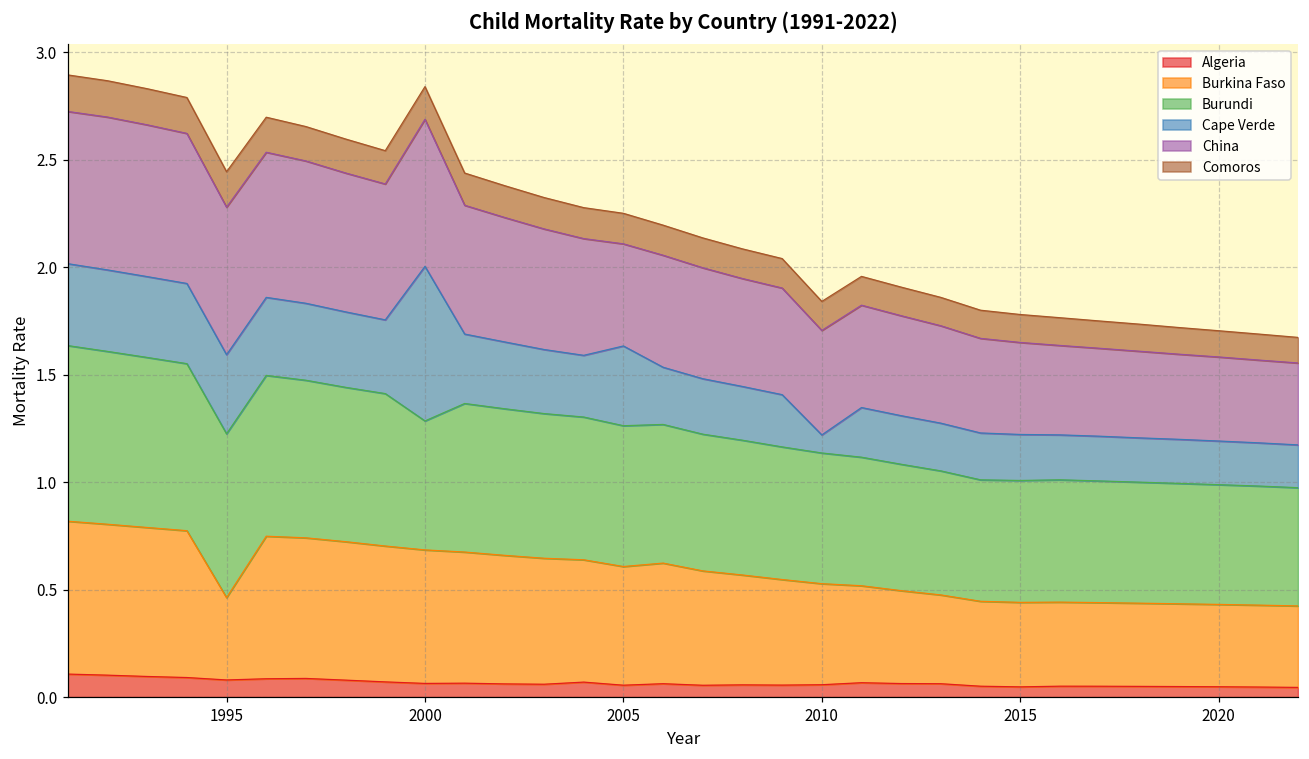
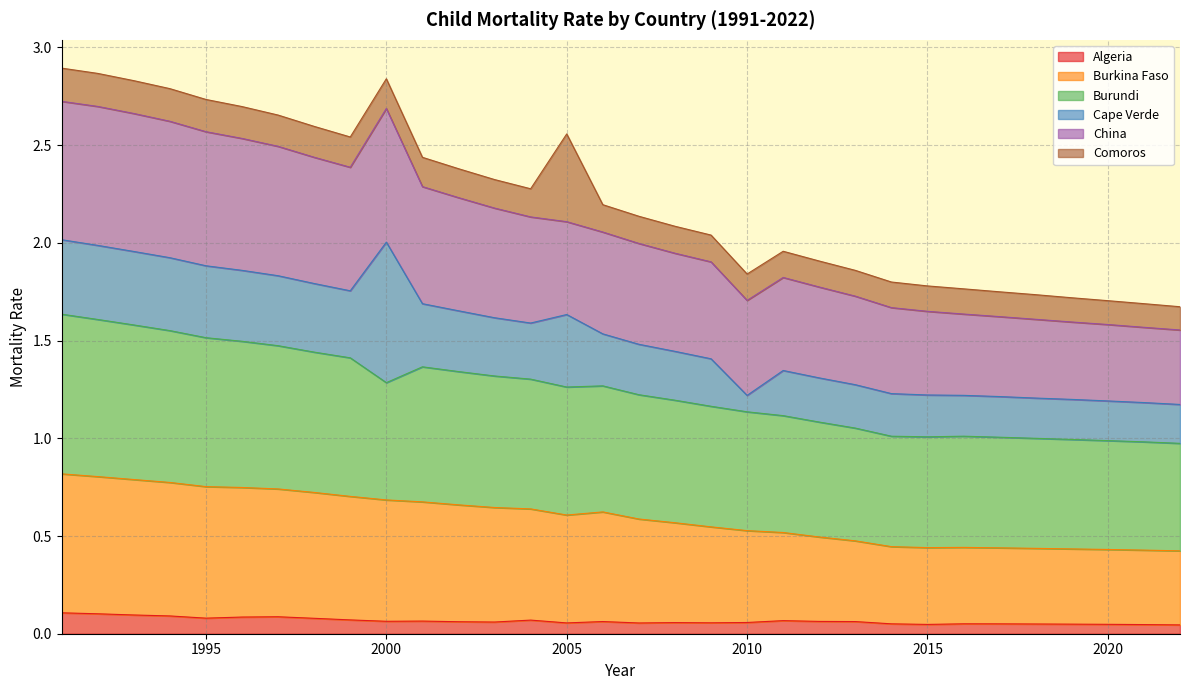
  {
    "Algeria": {
      "1995": 0.08,
      "2000": 0.06,
      "2005": 0.06,
      "2010": 0.06,
      "2015": 0.05,
      "2020": 0.05
    },
    "Burkina Faso": {
-     "1995": 0.38,
+     "1995": 0.67,
      "2000": 0.62,
      "2005": 0.55,
      "2010": 0.47,
      "2015": 0.39,
      "2020": 0.38
    },
    "Burundi": {
      "1995": 0.76,
      "2000": 0.60,
      "2005": 0.66,
      "2010": 0.61,
      "2015": 0.57,
      "2020": 0.56
    },
    "Cape Verde": {
      "1995": 0.37,
      "2000": 0.72,
      "2005": 0.37,
      "2010": 0.08,
      "2015": 0.21,
      "2020": 0.20
    },
    "China": {
      "1995": 0.69,
      "2000": 0.68,
      "2005": 0.48,
      "2010": 0.49,
      "2015": 0.43,
      "2020": 0.39
    },
    "Comoros": {
      "1995": 0.17,
      "2000": 0.15,
-     "2005": 0.14,
+     "2005": 0.45,
      "2010": 0.14,
      "2015": 0.13,
      "2020": 0.12
    }
  }
